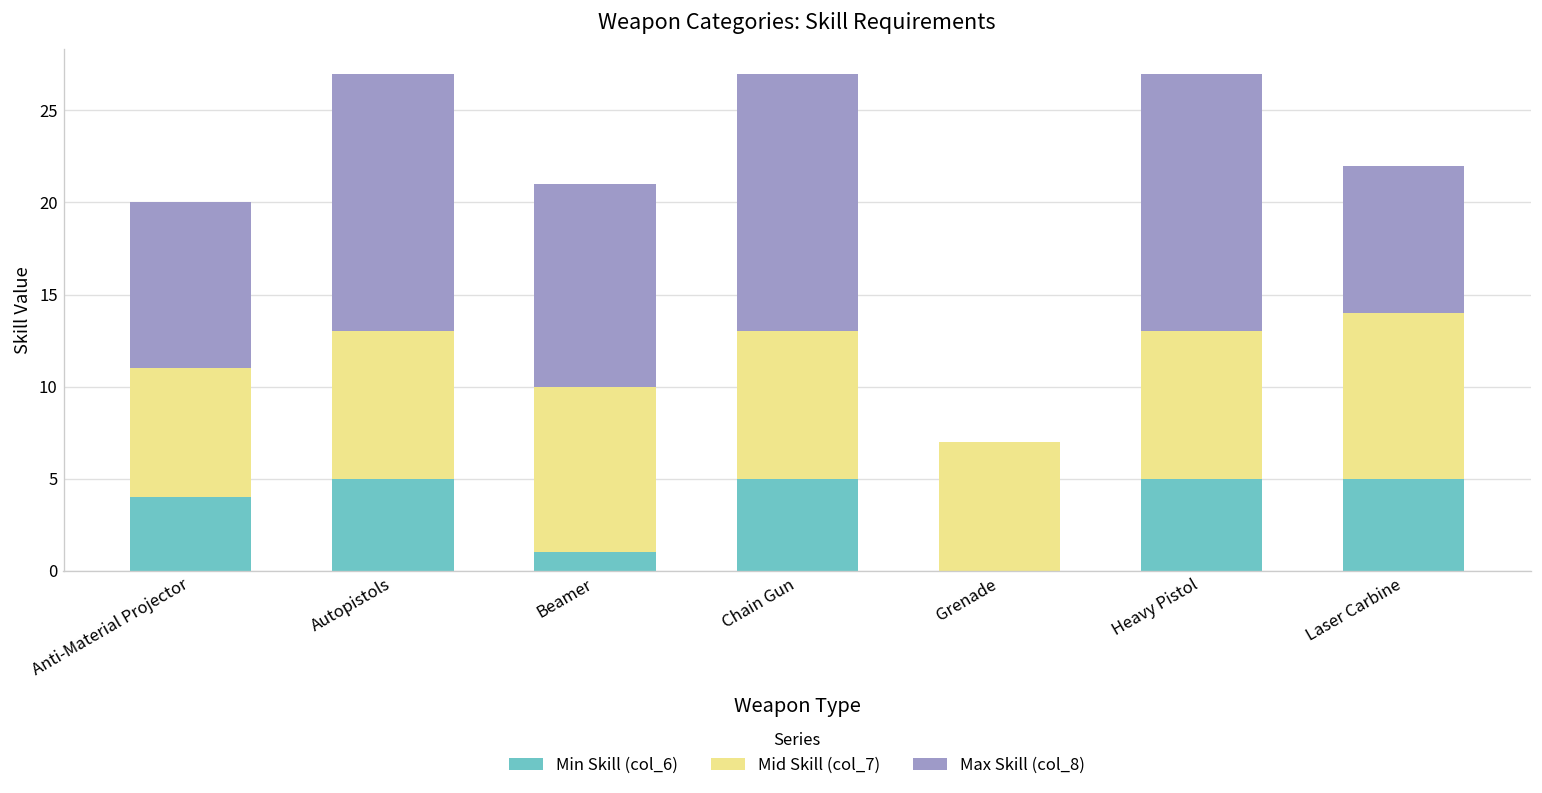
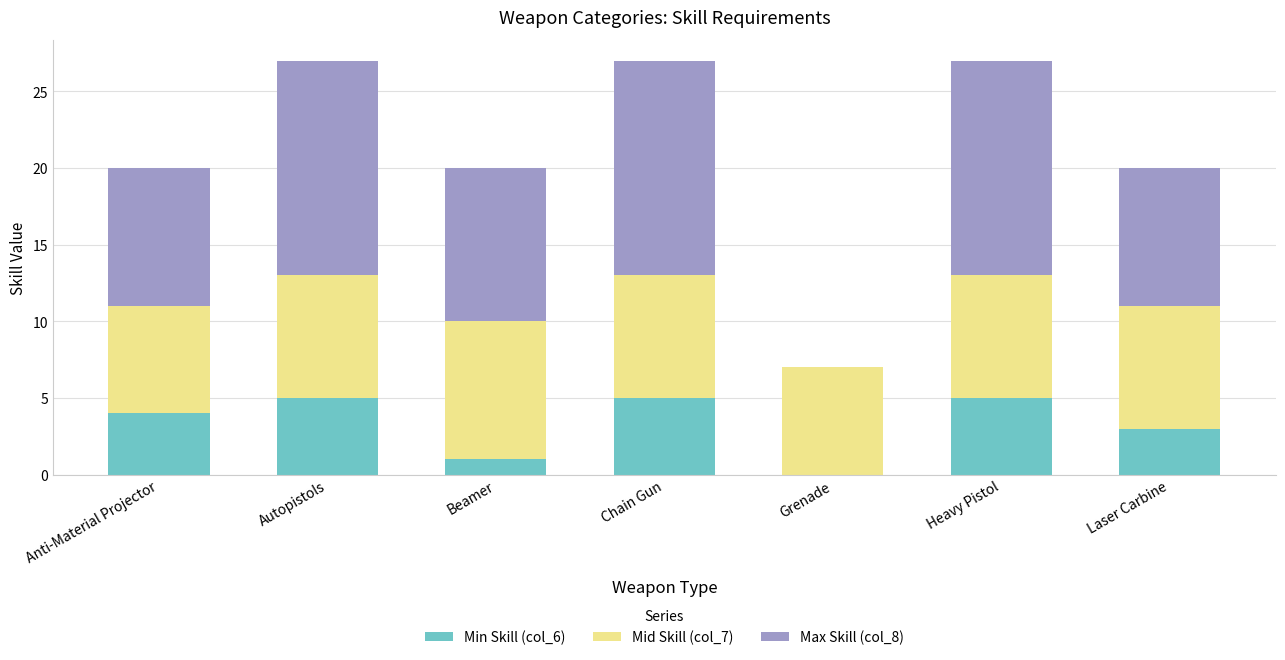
  {
    "Min Skill (col_6)": {
      "Anti-Material Projector": 4,
      "Autopistols": 5,
      "Beamer": 1,
      "Chain Gun": 5,
      "Grenade": 0,
      "Heavy Pistol": 5,
-     "Laser Carbine": 5
+     "Laser Carbine": 3
    },
    "Mid Skill (col_7)": {
      "Anti-Material Projector": 7,
      "Autopistols": 8,
      "Beamer": 9,
      "Chain Gun": 8,
      "Grenade": 7,
      "Heavy Pistol": 8,
-     "Laser Carbine": 9
+     "Laser Carbine": 8
    },
    "Max Skill (col_8)": {
      "Anti-Material Projector": 9,
      "Autopistols": 14,
-     "Beamer": 11,
+     "Beamer": 10,
      "Chain Gun": 14,
      "Grenade": 0,
      "Heavy Pistol": 14,
-     "Laser Carbine": 8
+     "Laser Carbine": 9
    }
  }
